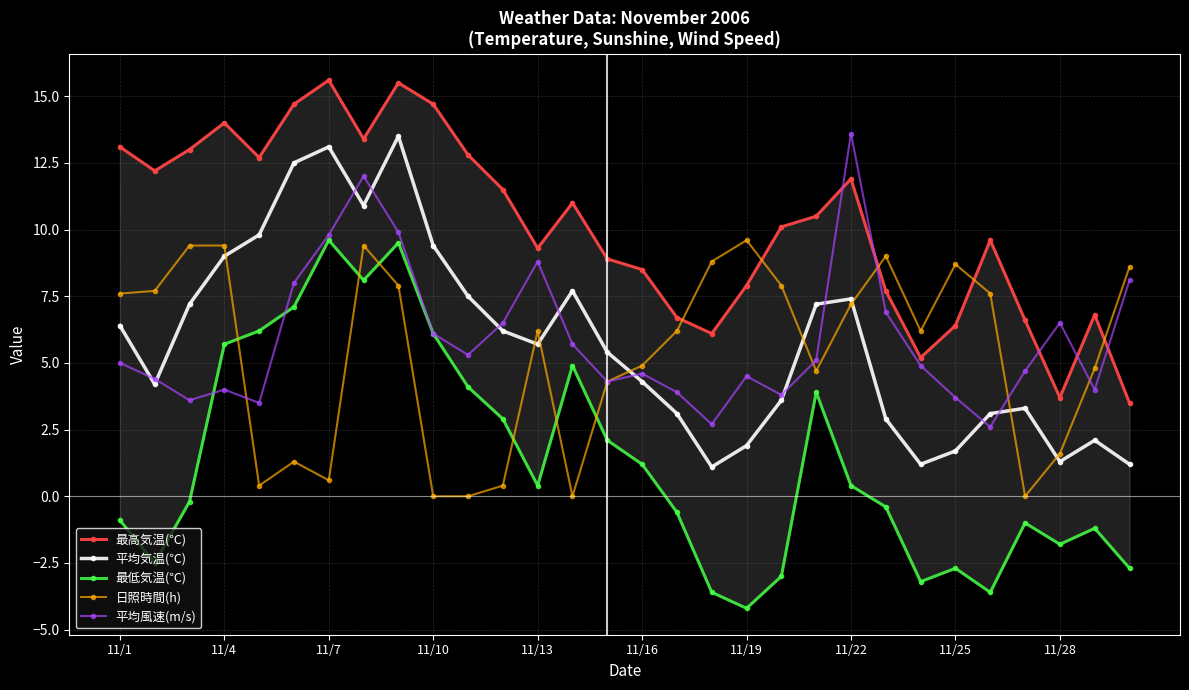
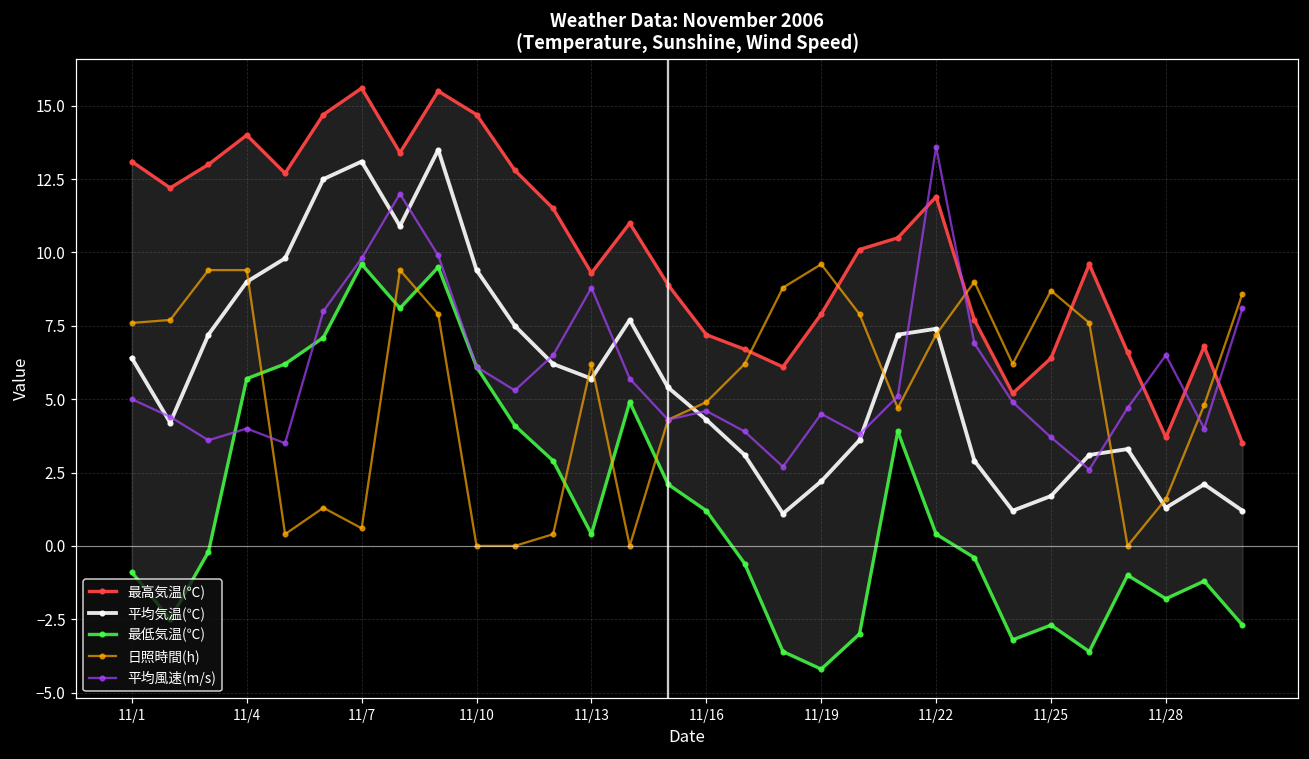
  {
    "最高気温(℃)": {
      "11/1": 13.1,
      "11/4": 14.0,
      "11/7": 15.6,
      "11/10": 14.7,
      "11/13": 9.3,
-     "11/16": 8.5,
+     "11/16": 7.2,
      "11/19": 7.9,
      "11/22": 11.9,
      "11/25": 6.4,
      "11/28": 3.7
    },
    "平均気温(℃)": {
      "11/1": 6.4,
      "11/4": 9.0,
      "11/7": 13.1,
      "11/10": 9.4,
      "11/13": 5.7,
      "11/16": 4.3,
-     "11/19": 1.9,
+     "11/19": 2.2,
      "11/22": 7.4,
      "11/25": 1.7,
      "11/28": 1.3
    },
    "最低気温(℃)": {
      "11/1": -0.9,
      "11/4": 5.7,
      "11/7": 9.6,
      "11/13": 0.4,
      "11/16": 1.2,
      "11/19": -4.2,
      "11/22": 0.4,
      "11/25": -2.7,
      "11/28": -1.8
    },
    "日照時間(h)": {
      "11/1": 7.6,
      "11/4": 9.4,
      "11/7": 0.6,
      "11/10": 0.0,
      "11/13": 6.2,
      "11/16": 4.9,
      "11/19": 9.6,
      "11/22": 7.2,
      "11/25": 8.7,
      "11/28": 1.6
    },
    "平均風速(m/s)": {
      "11/1": 5.0,
      "11/4": 4.0,
      "11/7": 9.8,
      "11/13": 8.8,
      "11/16": 4.6,
      "11/19": 4.5,
      "11/22": 13.6,
      "11/25": 3.7,
      "11/28": 6.5
    }
  }
